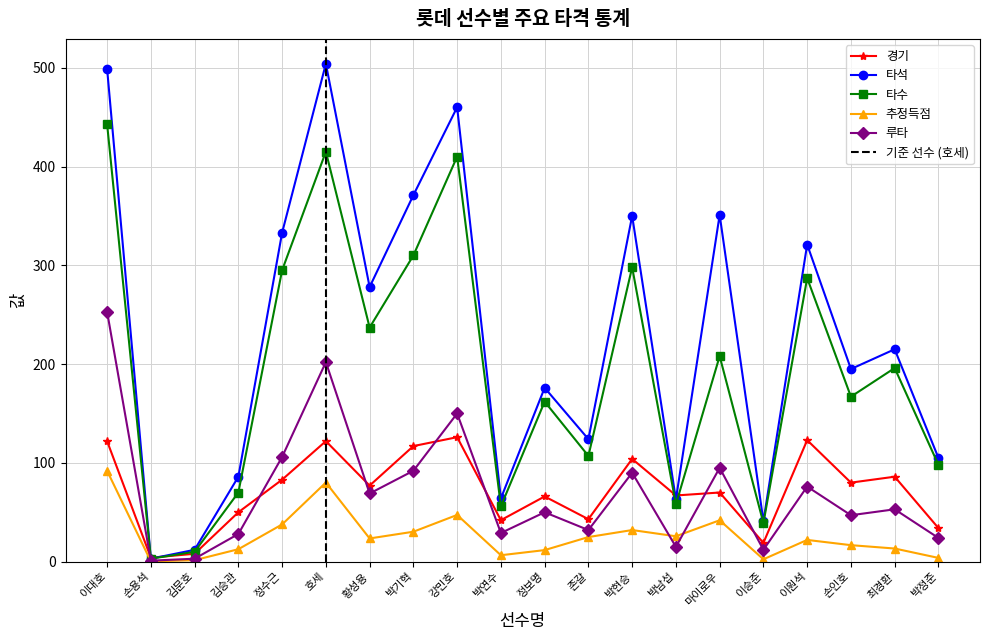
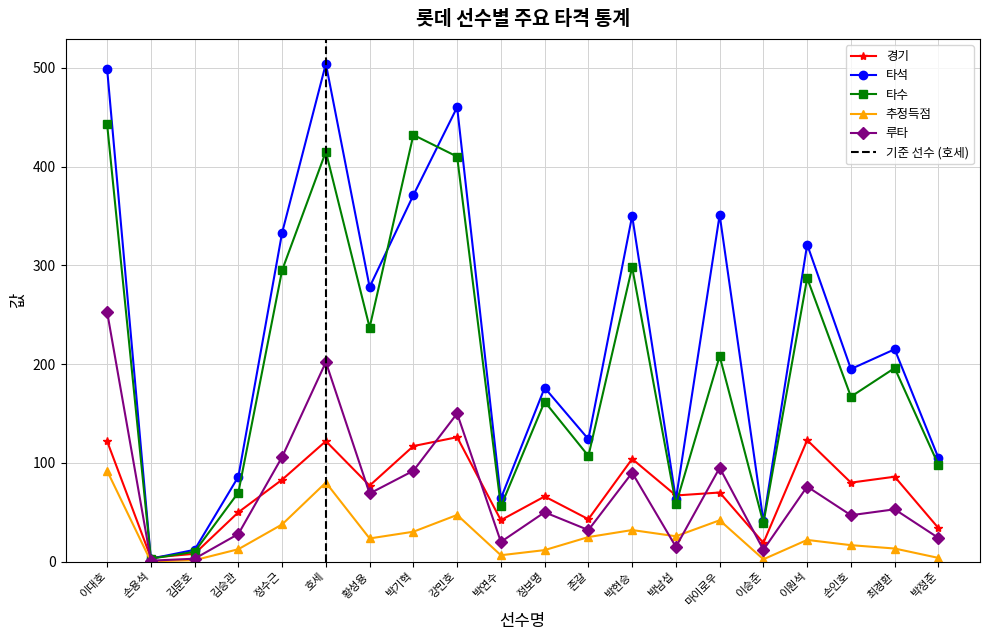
  {
    "경기": {
      "이대호": 120,
      "김승관": 50,
      "정수근": 80,
      "호세": 120,
      "황성용": 80,
      "박기혁": 120,
      "강민호": 130,
      "박연수": 40,
      "정보명": 70,
      "존갈": 40,
      "박현승": 100,
      "박남섭": 70,
      "마이로우": 70,
      "이승준": 20,
      "이원석": 120,
      "손인호": 80,
      "최경환": 90,
      "박정준": 30
    },
    "타석": {
      "이대호": 500,
      "김승관": 90,
      "정수근": 330,
      "호세": 500,
      "황성용": 280,
      "박기혁": 370,
      "강민호": 460,
      "박연수": 60,
      "정보명": 180,
      "존갈": 120,
      "박현승": 350,
      "박남섭": 60,
      "마이로우": 350,
      "이원석": 320,
      "손인호": 200,
      "최경환": 220,
      "박정준": 110
    },
    "타수": {
      "이대호": 440,
      "김승관": 70,
      "정수근": 300,
      "호세": 420,
      "황성용": 240,
-     "박기혁": 310,
+     "박기혁": 430,
      "강민호": 410,
      "박연수": 60,
      "정보명": 160,
      "존갈": 110,
      "박현승": 300,
      "박남섭": 60,
      "마이로우": 210,
      "이원석": 290,
      "손인호": 170,
      "최경환": 200,
      "박정준": 100
    },
    "추정득점": {
      "이대호": 90,
      "김승관": 10,
      "정수근": 40,
      "호세": 80,
      "황성용": 20,
      "박기혁": 30,
      "강민호": 50,
      "박연수": 10,
      "정보명": 10,
      "존갈": 20,
      "박현승": 30,
      "박남섭": 30,
      "마이로우": 40,
      "이승준": 0,
      "이원석": 20,
      "손인호": 20,
      "최경환": 10,
      "박정준": 0
    },
    "루타": {
      "이대호": 250,
      "김승관": 30,
      "정수근": 110,
      "호세": 200,
      "황성용": 70,
      "박기혁": 90,
      "강민호": 150,
-     "박연수": 30,
+     "박연수": 20,
      "정보명": 50,
      "존갈": 30,
      "박현승": 90,
      "박남섭": 20,
      "마이로우": 100,
      "이승준": 10,
      "이원석": 80,
      "손인호": 50,
      "최경환": 50,
      "박정준": 20
    }
  }
